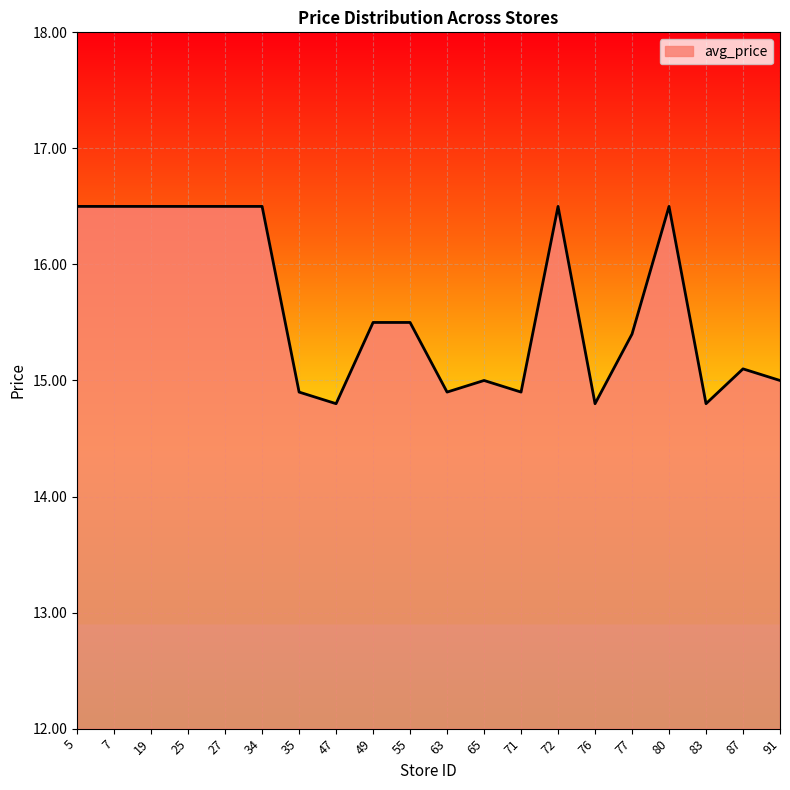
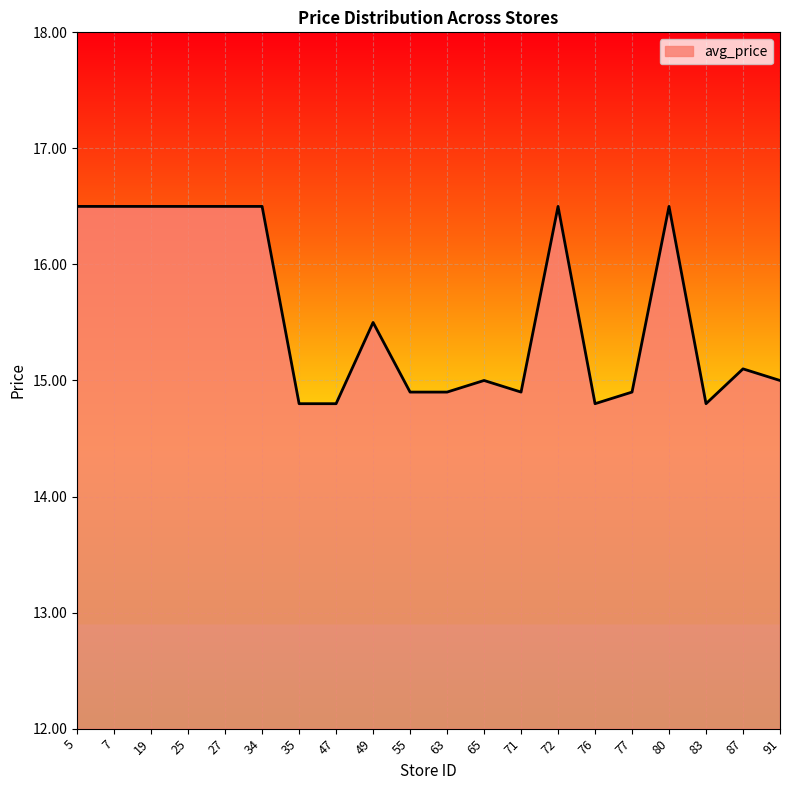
  {
    "5": 16.5,
    "7": 16.5,
    "19": 16.5,
    "25": 16.5,
    "27": 16.5,
    "34": 16.5,
-   "35": 14.9,
+   "35": 14.8,
    "47": 14.8,
    "49": 15.5,
-   "55": 15.5,
+   "55": 14.9,
    "63": 14.9,
    "65": 15.0,
    "71": 14.9,
    "72": 16.5,
    "76": 14.8,
-   "77": 15.4,
+   "77": 14.9,
    "80": 16.5,
    "83": 14.8,
    "87": 15.1,
    "91": 15.0
  }
